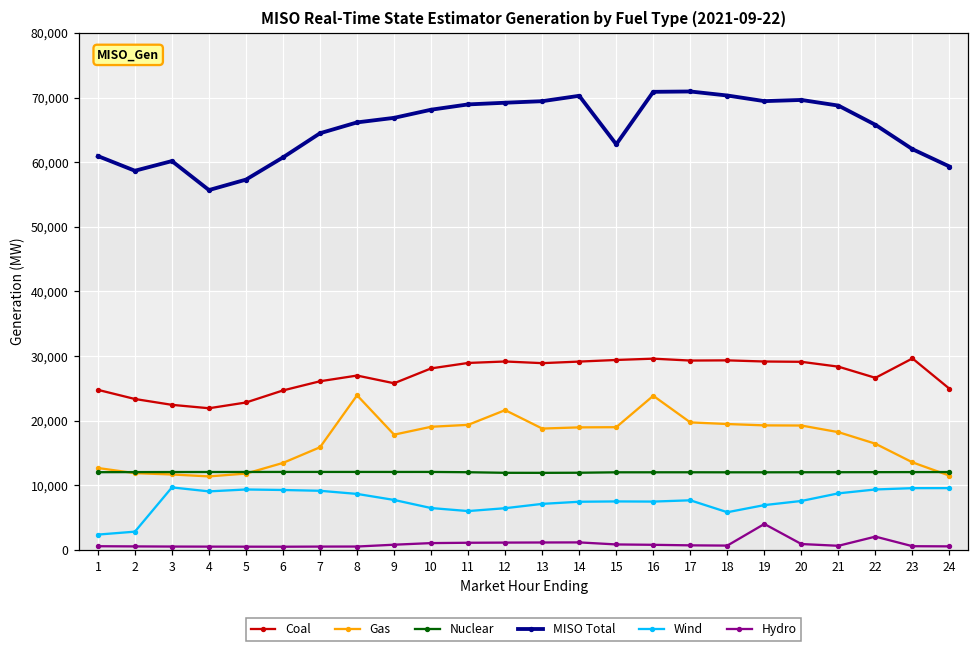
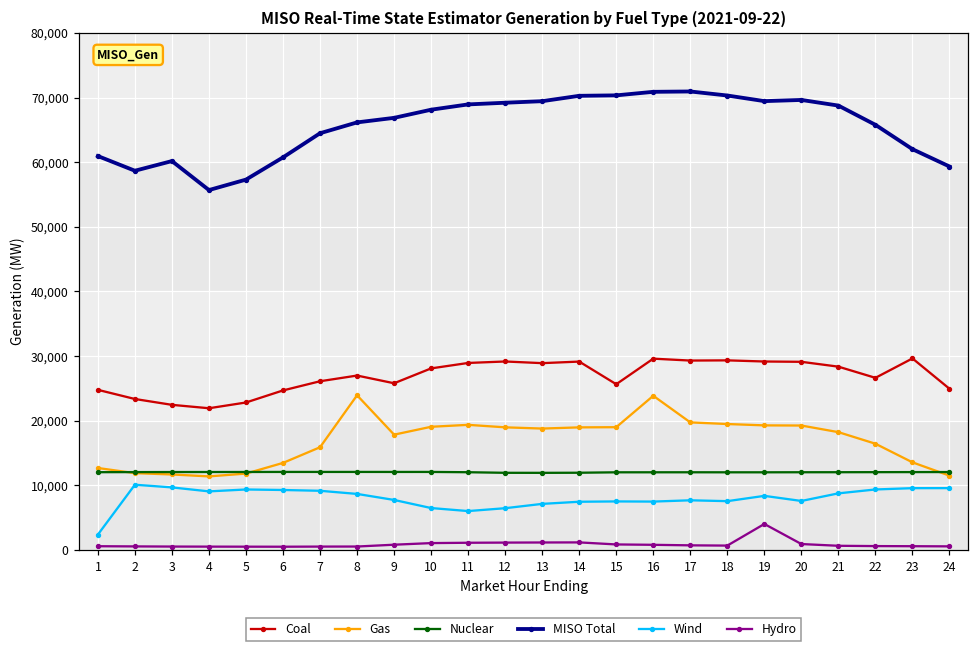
  {
    "Coal": {
      "1": "25,000",
      "2": "23,000",
      "3": "22,000",
      "4": "22,000",
      "5": "23,000",
      "6": "25,000",
      "7": "26,000",
      "8": "27,000",
      "9": "26,000",
      "10": "28,000",
      "11": "29,000",
      "12": "29,000",
      "13": "29,000",
      "14": "29,000",
-     "15": "29,000",
+     "15": "26,000",
      "16": "30,000",
      "17": "29,000",
      "18": "29,000",
      "19": "29,000",
      "20": "29,000",
      "21": "28,000",
      "22": "27,000",
      "23": "30,000",
      "24": "25,000"
    },
    "Gas": {
      "1": "13,000",
      "4": "11,000",
      "6": "13,000",
      "7": "16,000",
      "8": "24,000",
      "9": "18,000",
      "10": "19,000",
      "11": "19,000",
-     "12": "22,000",
+     "12": "19,000",
      "13": "19,000",
      "14": "19,000",
      "15": "19,000",
      "16": "24,000",
      "17": "20,000",
      "18": "19,000",
      "19": "19,000",
      "20": "19,000",
      "21": "18,000",
      "22": "16,000",
      "23": "14,000",
      "24": "12,000"
    },
    "Nuclear": {
      "1": "12,000",
      "4": "12,000",
      "6": "12,000",
      "7": "12,000",
      "8": "12,000",
      "9": "12,000",
      "10": "12,000",
      "11": "12,000",
      "12": "12,000",
      "13": "12,000",
      "14": "12,000",
      "15": "12,000",
      "16": "12,000",
      "17": "12,000",
      "18": "12,000",
      "19": "12,000",
      "20": "12,000",
      "21": "12,000",
      "22": "12,000",
      "23": "12,000",
      "24": "12,000"
    },
    "MISO Total": {
      "1": "61,000",
      "2": "59,000",
      "3": "60,000",
      "4": "56,000",
      "5": "57,000",
      "6": "61,000",
      "7": "64,000",
      "8": "66,000",
      "9": "67,000",
      "10": "68,000",
      "11": "69,000",
      "12": "69,000",
      "13": "69,000",
      "14": "70,000",
-     "15": "63,000",
+     "15": "70,000",
      "16": "71,000",
      "17": "71,000",
      "18": "70,000",
      "19": "69,000",
      "20": "70,000",
      "21": "69,000",
      "22": "66,000",
      "23": "62,000",
      "24": "59,000"
    },
    "Wind": {
      "1": "2,000",
-     "2": "3,000",
+     "2": "10,000",
      "3": "10,000",
      "4": "9,000",
      "5": "9,000",
      "6": "9,000",
      "7": "9,000",
      "8": "9,000",
      "9": "8,000",
      "10": "6,000",
      "11": "6,000",
      "12": "6,000",
      "13": "7,000",
      "14": "7,000",
      "15": "8,000",
      "16": "7,000",
      "17": "8,000",
-     "18": "6,000",
-     "19": "7,000",
+     "18": "8,000",
+     "19": "8,000",
      "20": "8,000",
      "21": "9,000",
      "22": "9,000",
      "23": "10,000",
      "24": "10,000"
    },
    "Hydro": {
      "1": "1,000",
      "2": "1,000",
      "3": "1,000",
      "4": "1,000",
      "5": "1,000",
      "6": "1,000",
      "7": "1,000",
      "8": "1,000",
      "9": "1,000",
      "10": "1,000",
      "11": "1,000",
      "12": "1,000",
      "13": "1,000",
      "14": "1,000",
      "15": "1,000",
      "16": "1,000",
      "17": "1,000",
      "18": "1,000",
      "19": "4,000",
      "20": "1,000",
      "21": "1,000",
-     "22": "2,000",
+     "22": "1,000",
      "23": "1,000",
      "24": "1,000"
    }
  }
